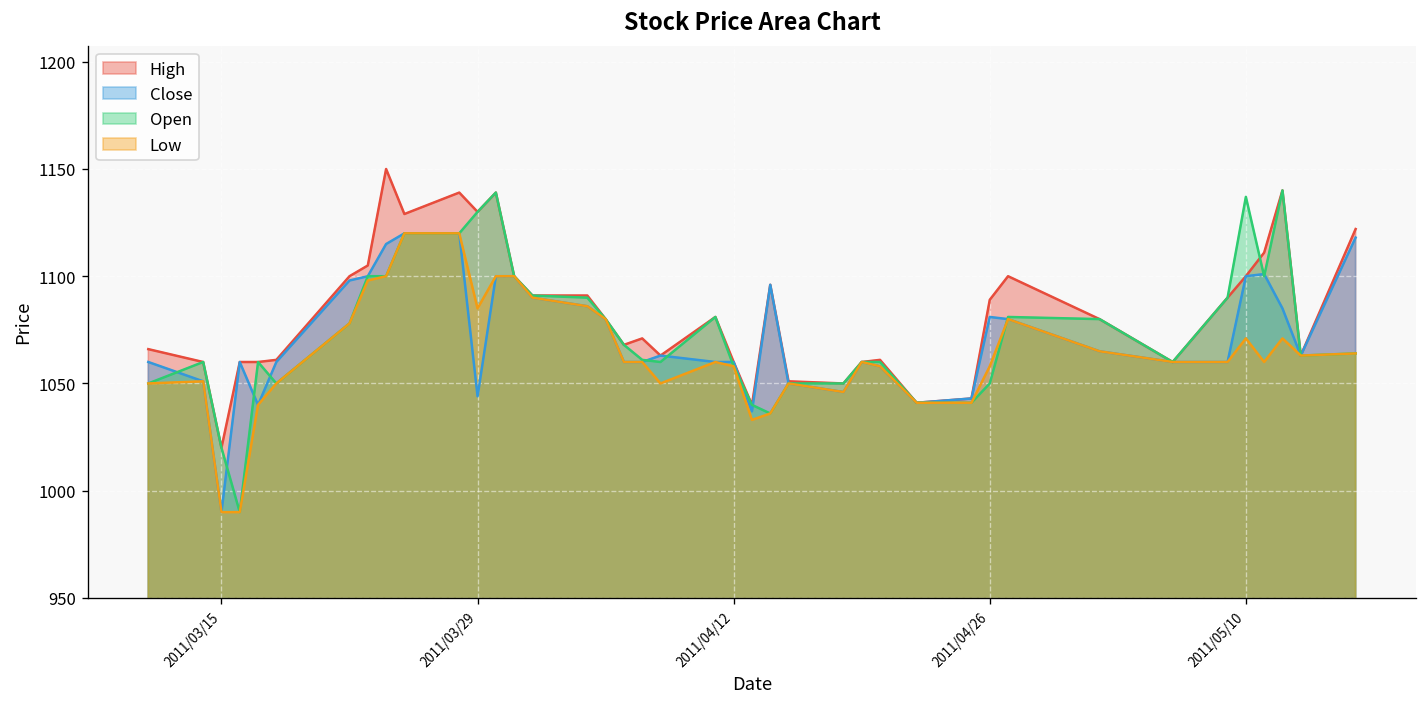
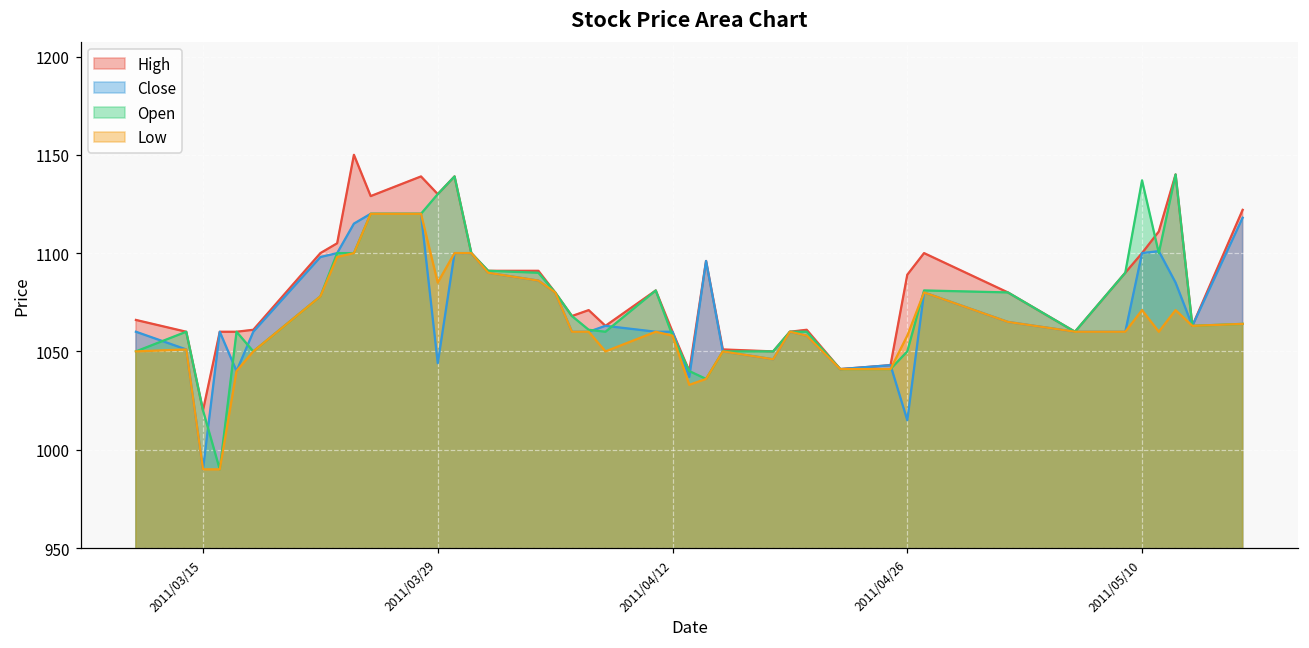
  {
    "Close": {
      "2011/03/29": 1044,
-     "2011/04/26": 1081
+     "2011/04/26": 1015
    },
    "Open": {
      "2011/04/26": 1050,
      "2011/05/10": 1137
    }
  }
